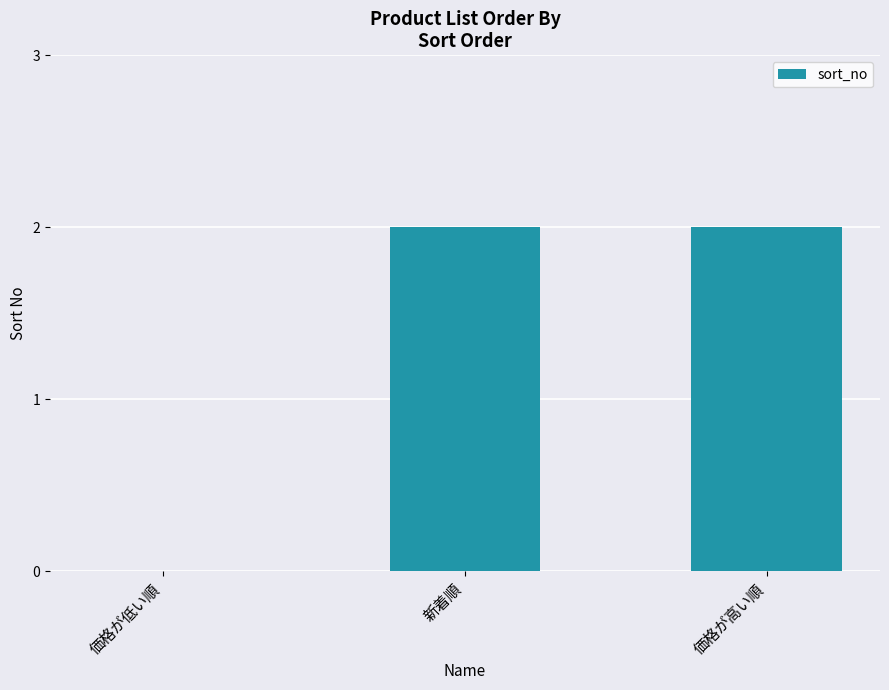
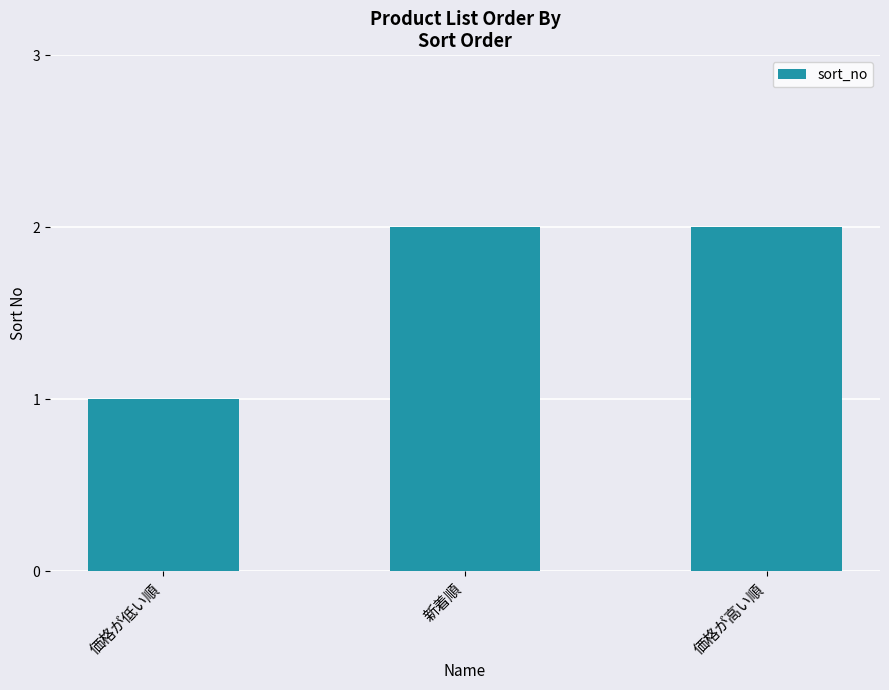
  {
-   "価格が低い順": 0,
+   "価格が低い順": 1,
    "新着順": 2,
    "価格が高い順": 2
  }
